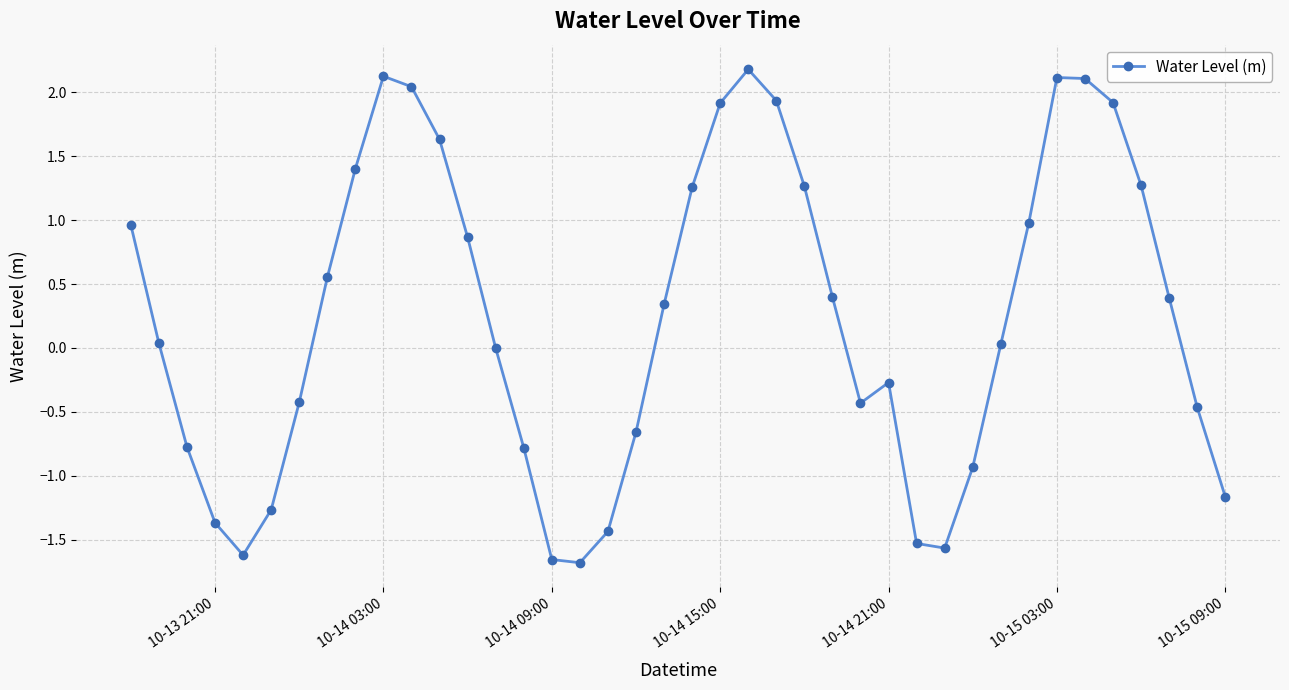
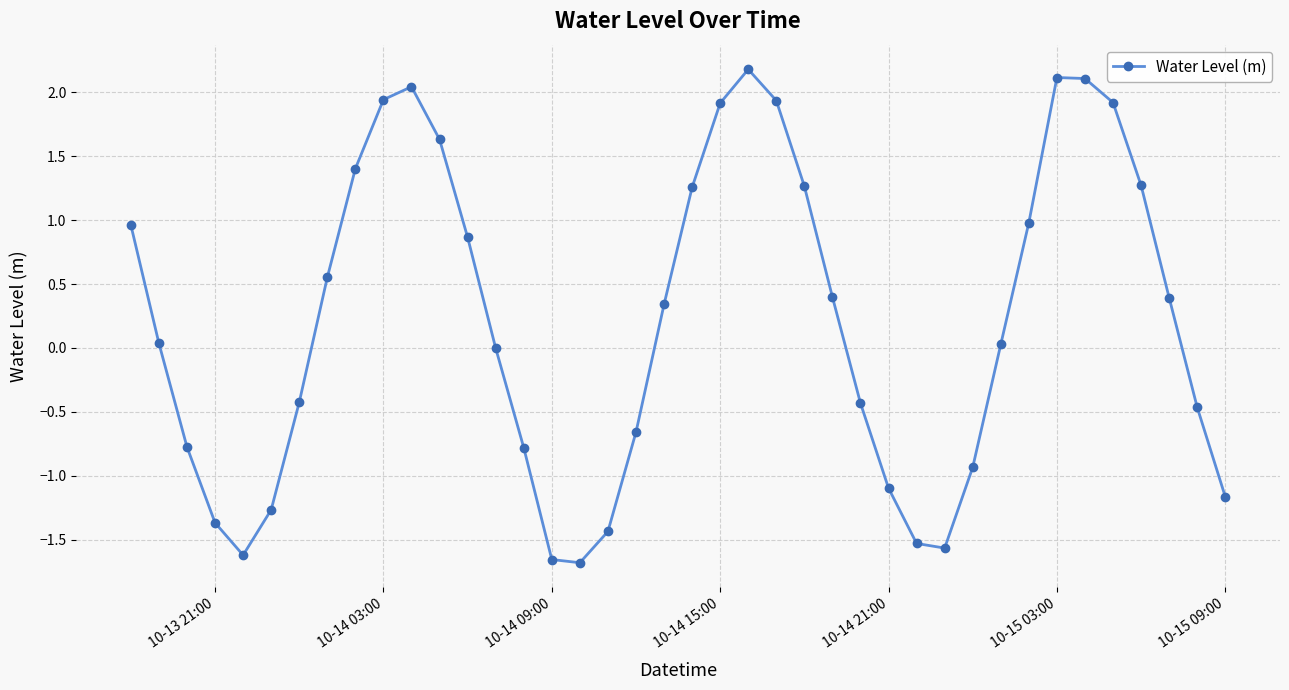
  {
    "10-13 21:00": -1.37,
-   "10-14 03:00": 2.13,
+   "10-14 03:00": 1.94,
    "10-14 09:00": -1.66,
    "10-14 15:00": 1.92,
-   "10-14 21:00": -0.27,
+   "10-14 21:00": -1.10,
    "10-15 03:00": 2.12,
    "10-15 09:00": -1.16
  }
